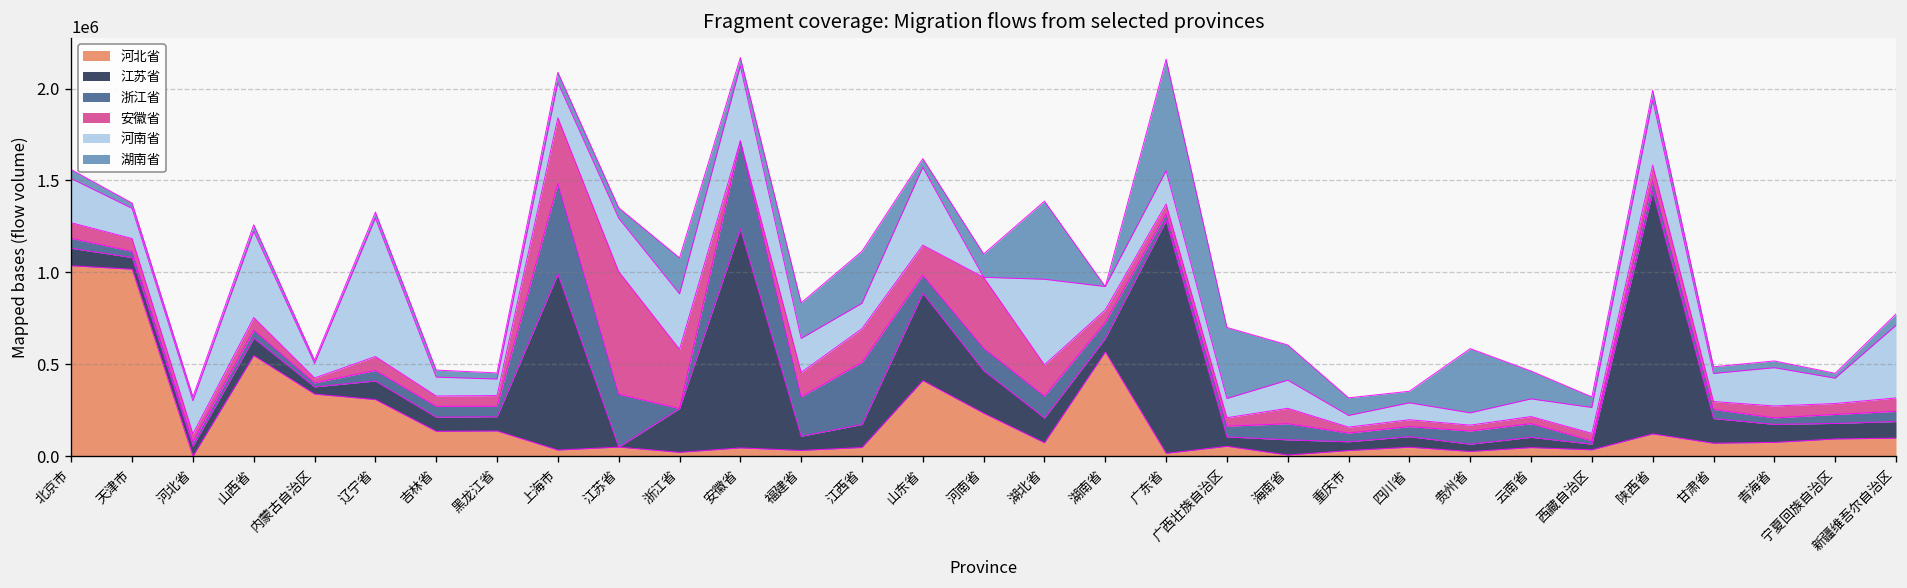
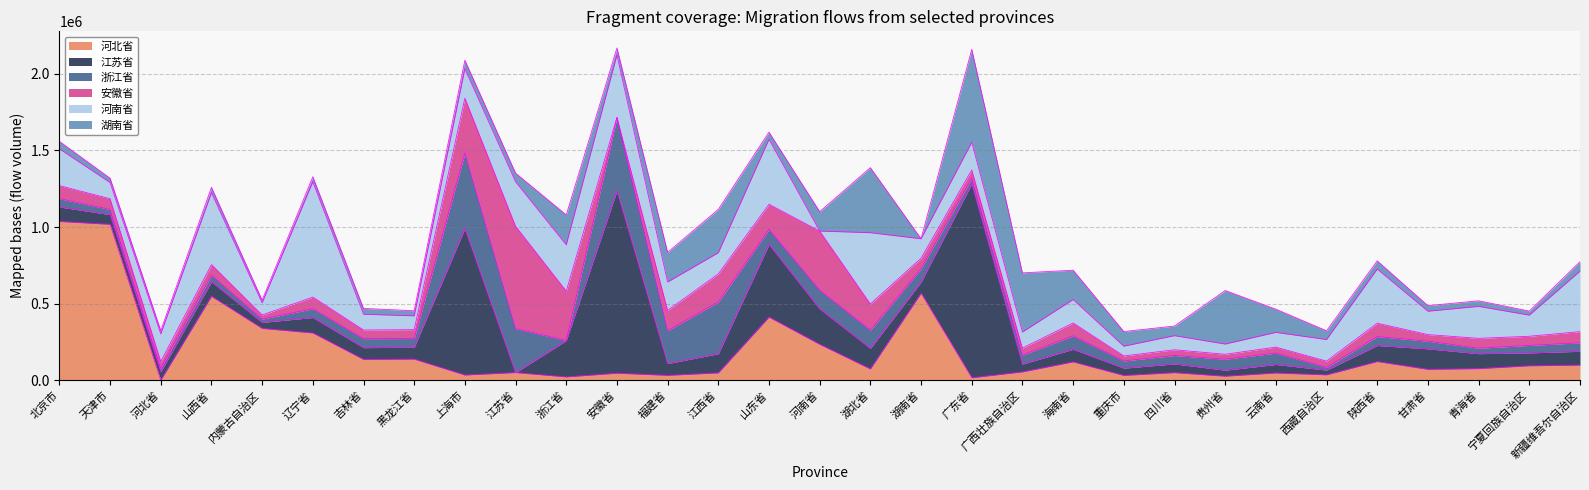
  {
    "河北省": {
      "北京市": 1040000,
      "天津市": 1020000,
      "河北省": 0,
      "山西省": 550000,
      "内蒙古自治区": 340000,
      "辽宁省": 310000,
      "吉林省": 140000,
      "黑龙江省": 140000,
      "上海市": 30000,
      "浙江省": 20000,
      "安徽省": 50000,
      "福建省": 30000,
      "江西省": 50000,
      "山东省": 410000,
      "河南省": 230000,
      "湖北省": 70000,
      "湖南省": 570000,
      "广东省": 20000,
      "广西壮族自治区": 50000,
-     "海南省": 10000,
+     "海南省": 120000,
      "重庆市": 30000,
      "四川省": 50000,
      "贵州省": 30000,
      "云南省": 50000,
      "西藏自治区": 40000,
      "陕西省": 120000,
      "甘肃省": 70000,
      "青海省": 80000,
      "宁夏回族自治区": 90000,
      "新疆维吾尔自治区": 100000
    },
    "江苏省": {
      "北京市": 90000,
      "天津市": 60000,
      "河北省": 50000,
      "山西省": 100000,
      "内蒙古自治区": 40000,
      "辽宁省": 100000,
      "吉林省": 80000,
      "黑龙江省": 80000,
      "上海市": 960000,
      "安徽省": 1190000,
      "福建省": 80000,
      "江西省": 130000,
      "山东省": 480000,
      "河南省": 230000,
      "湖北省": 130000,
      "湖南省": 70000,
      "广东省": 1270000,
      "广西壮族自治区": 50000,
      "海南省": 80000,
      "重庆市": 50000,
      "四川省": 60000,
      "贵州省": 40000,
      "云南省": 60000,
      "西藏自治区": 30000,
-     "陕西省": 1320000,
+     "陕西省": 100000,
      "甘肃省": 130000,
      "青海省": 100000,
      "宁夏回族自治区": 80000,
      "新疆维吾尔自治区": 90000
    },
    "浙江省": {
      "北京市": 50000,
      "天津市": 30000,
      "河北省": 20000,
      "山西省": 40000,
      "内蒙古自治区": 20000,
      "辽宁省": 60000,
      "吉林省": 60000,
      "黑龙江省": 60000,
      "上海市": 490000,
      "江苏省": 290000,
      "福建省": 210000,
      "江西省": 340000,
      "山东省": 100000,
      "河南省": 120000,
      "湖北省": 120000,
      "湖南省": 90000,
      "广东省": 40000,
      "广西壮族自治区": 60000,
      "海南省": 90000,
      "重庆市": 50000,
      "四川省": 50000,
      "贵州省": 70000,
      "云南省": 70000,
      "西藏自治区": 20000,
      "陕西省": 60000,
      "甘肃省": 50000,
      "青海省": 40000,
      "宁夏回族自治区": 50000,
      "新疆维吾尔自治区": 60000
    },
    "安徽省": {
      "北京市": 90000,
      "天津市": 70000,
      "河北省": 40000,
      "山西省": 70000,
      "内蒙古自治区": 30000,
      "辽宁省": 80000,
      "吉林省": 60000,
      "黑龙江省": 60000,
      "上海市": 360000,
      "江苏省": 670000,
      "浙江省": 320000,
      "福建省": 130000,
      "江西省": 180000,
      "山东省": 160000,
      "湖北省": 170000,
      "湖南省": 70000,
      "广东省": 50000,
      "广西壮族自治区": 50000,
      "海南省": 80000,
      "重庆市": 30000,
      "四川省": 40000,
      "贵州省": 30000,
      "云南省": 40000,
      "西藏自治区": 40000,
      "陕西省": 90000,
      "甘肃省": 40000,
      "青海省": 60000,
      "宁夏回族自治区": 60000,
      "新疆维吾尔自治区": 70000
    },
    "河南省": {
      "北京市": 240000,
-     "天津市": 160000,
+     "天津市": 110000,
      "河北省": 180000,
      "山西省": 470000,
      "内蒙古自治区": 80000,
      "辽宁省": 750000,
      "吉林省": 100000,
      "黑龙江省": 90000,
      "上海市": 190000,
      "江苏省": 290000,
      "浙江省": 300000,
      "安徽省": 410000,
      "福建省": 180000,
      "江西省": 140000,
      "山东省": 420000,
      "湖北省": 470000,
      "广东省": 180000,
      "广西壮族自治区": 100000,
      "海南省": 150000,
      "重庆市": 60000,
      "四川省": 90000,
      "贵州省": 70000,
      "云南省": 100000,
      "西藏自治区": 140000,
      "陕西省": 350000,
      "甘肃省": 150000,
      "青海省": 210000,
      "宁夏回族自治区": 140000,
      "新疆维吾尔自治区": 390000
    },
    "湖南省": {
      "北京市": 50000,
      "天津市": 30000,
      "河北省": 20000,
      "山西省": 40000,
      "内蒙古自治区": 20000,
      "辽宁省": 30000,
      "吉林省": 40000,
      "黑龙江省": 30000,
      "上海市": 60000,
      "江苏省": 60000,
      "浙江省": 200000,
      "安徽省": 50000,
      "福建省": 190000,
      "江西省": 280000,
      "山东省": 50000,
      "河南省": 130000,
      "湖北省": 420000,
      "广东省": 610000,
      "广西壮族自治区": 390000,
      "海南省": 190000,
      "重庆市": 100000,
      "四川省": 60000,
      "贵州省": 350000,
      "云南省": 150000,
      "西藏自治区": 60000,
      "陕西省": 50000,
      "甘肃省": 40000,
      "青海省": 40000,
      "宁夏回族自治区": 30000,
      "新疆维吾尔自治区": 60000
    }
  }
